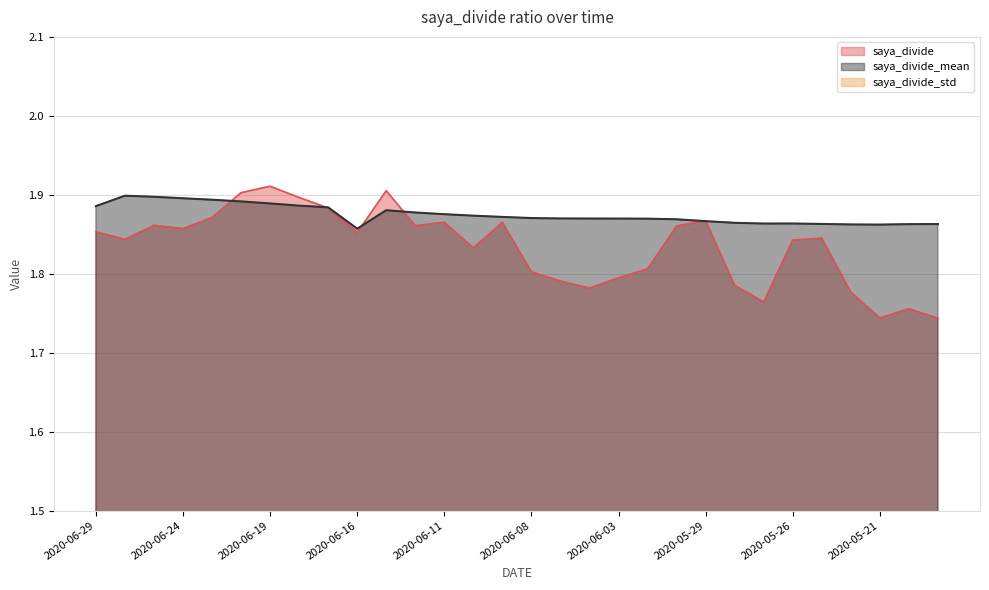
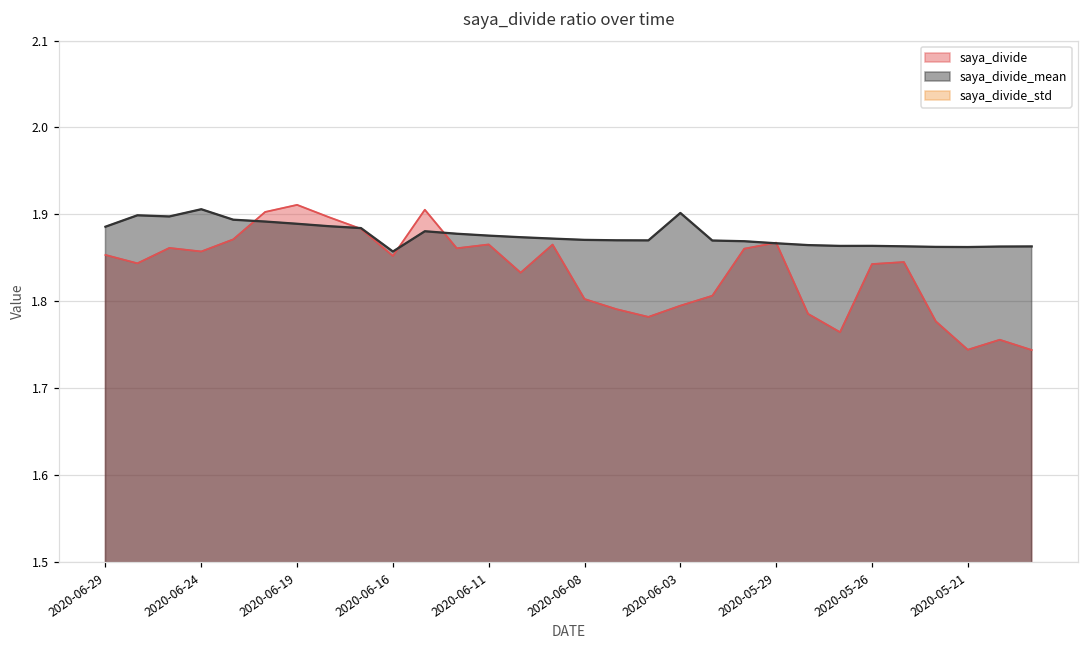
  {
    "saya_divide_mean": {
      "2020-06-29": 1.89,
-     "2020-06-24": 1.90,
+     "2020-06-24": 1.91,
      "2020-06-19": 1.89,
      "2020-06-16": 1.86,
      "2020-06-11": 1.88,
      "2020-06-08": 1.87,
-     "2020-06-03": 1.87,
+     "2020-06-03": 1.90,
      "2020-05-26": 1.86,
      "2020-05-21": 1.86
    }
  }
